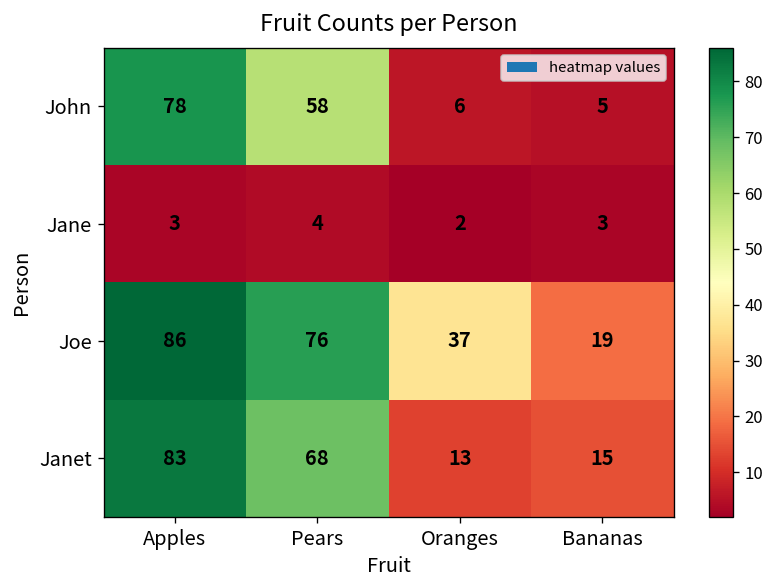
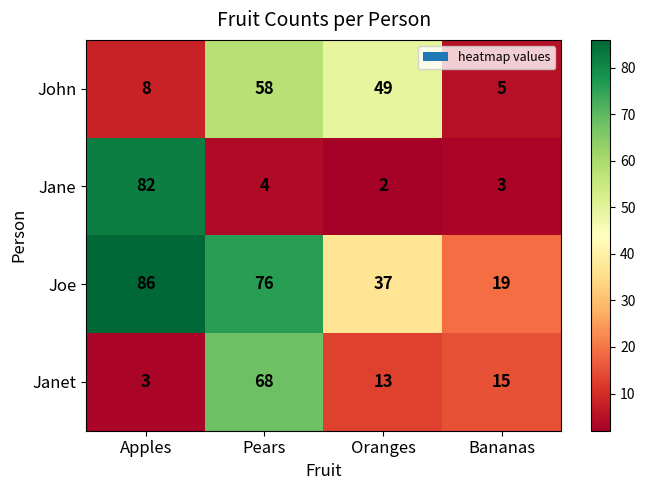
  {
    "John": {
-     "Apples": 78,
+     "Apples": 8,
      "Pears": 58,
-     "Oranges": 6,
+     "Oranges": 49,
      "Bananas": 5
    },
    "Jane": {
-     "Apples": 3,
+     "Apples": 82,
      "Pears": 4,
      "Oranges": 2,
      "Bananas": 3
    },
    "Joe": {
      "Apples": 86,
      "Pears": 76,
      "Oranges": 37,
      "Bananas": 19
    },
    "Janet": {
-     "Apples": 83,
+     "Apples": 3,
      "Pears": 68,
      "Oranges": 13,
      "Bananas": 15
    }
  }
